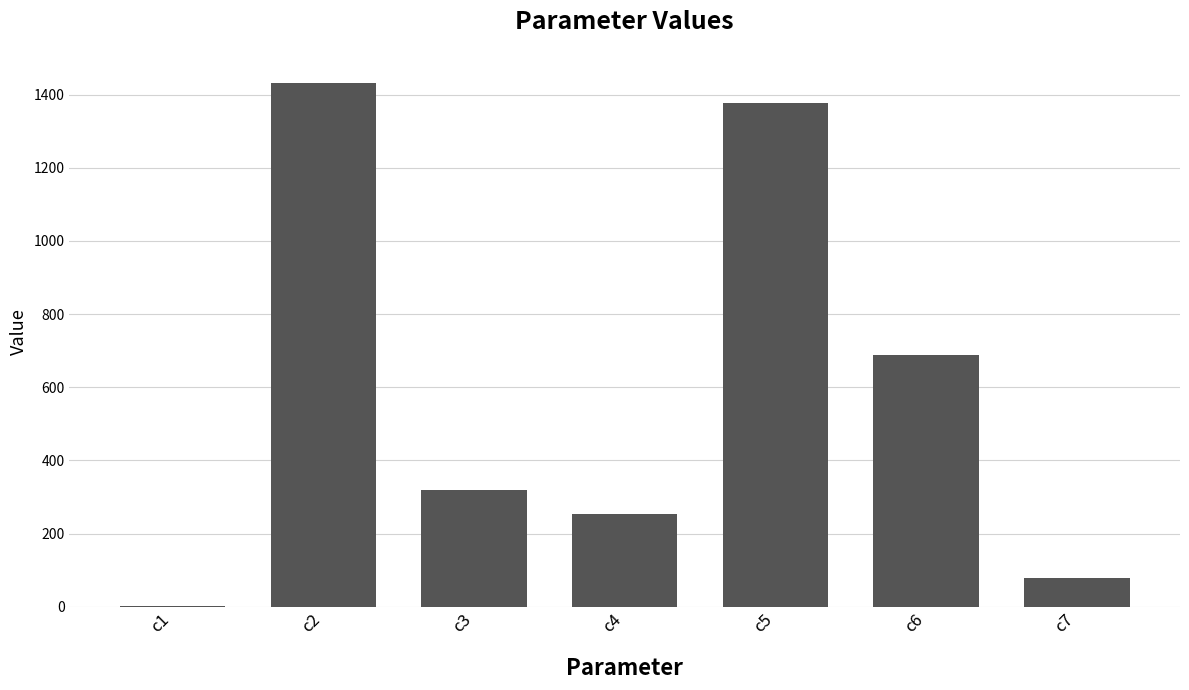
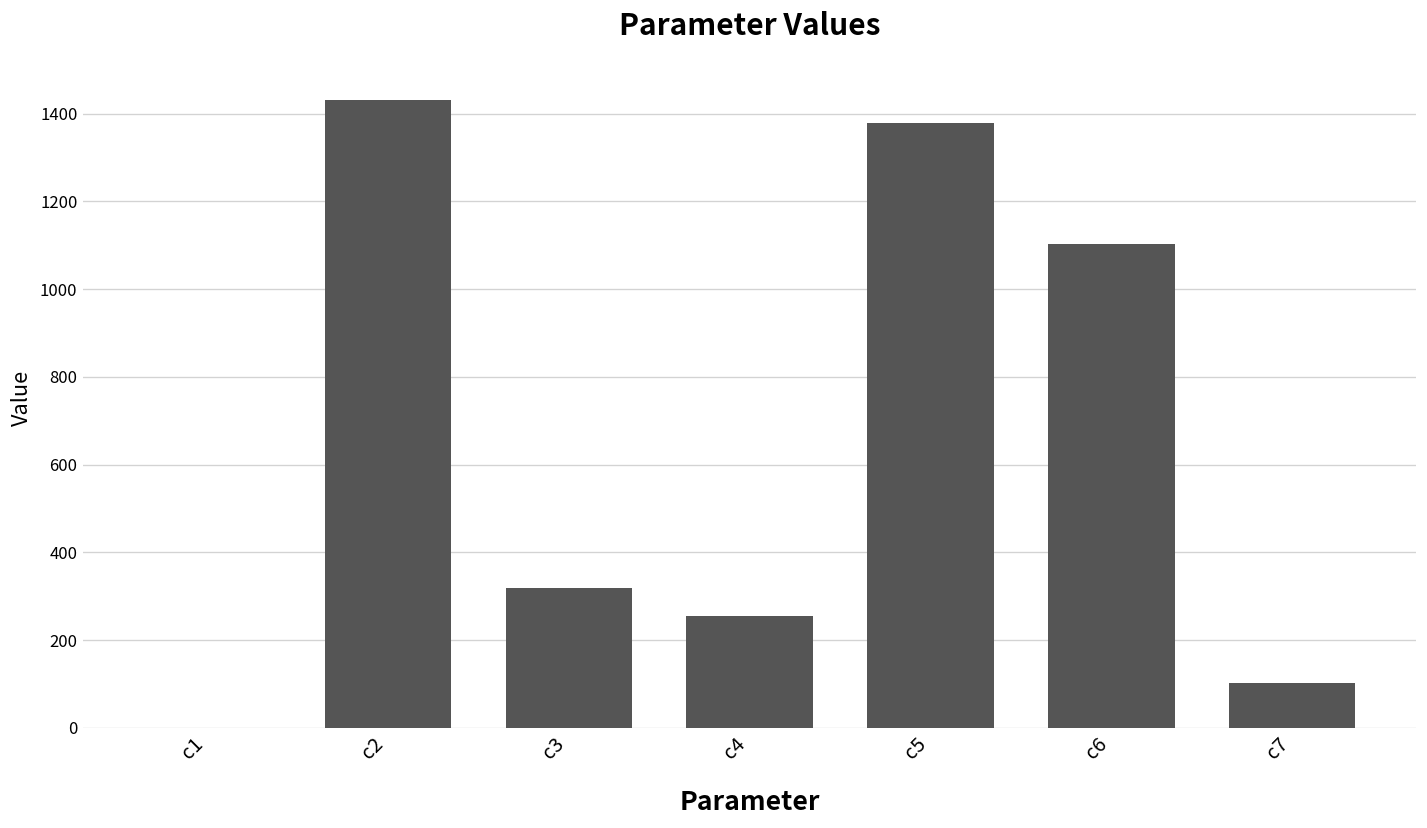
  {
    "c2": 1430,
    "c3": 320,
    "c4": 250,
    "c5": 1380,
-   "c6": 690,
-   "c7": 80
+   "c6": 1100,
+   "c7": 100
  }
